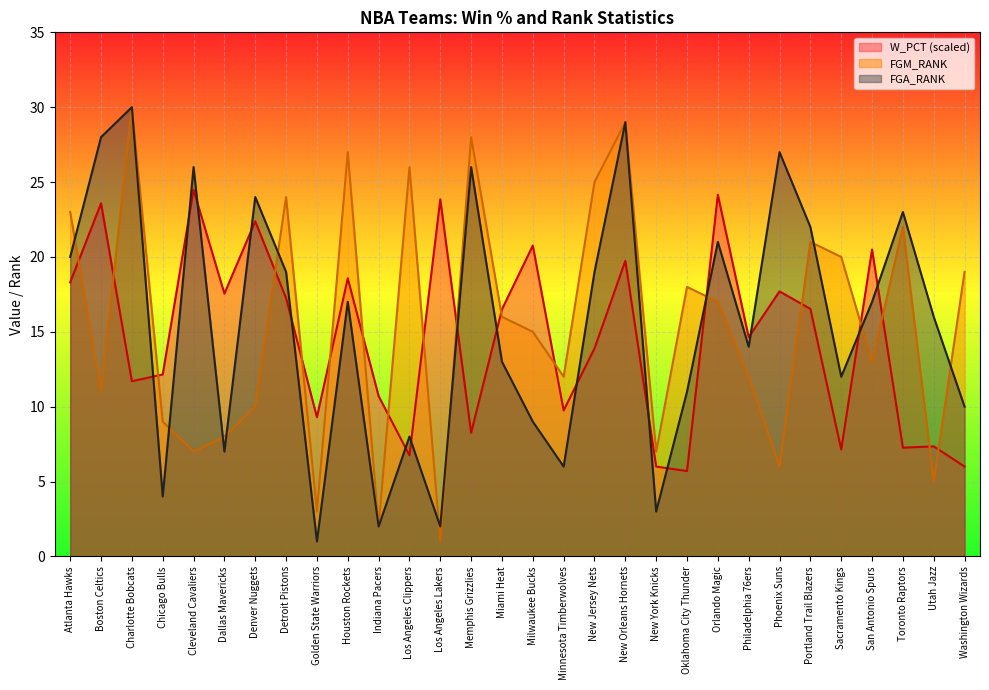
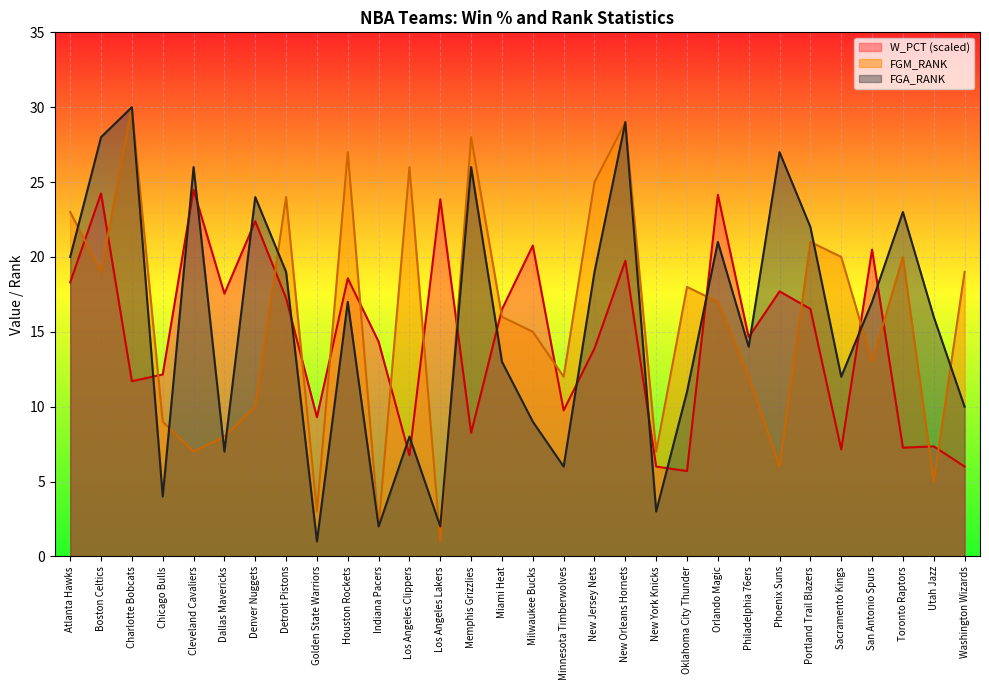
  {
    "W_PCT (scaled)": {
      "Atlanta Hawks": 18.3,
-     "Boston Celtics": 23.6,
+     "Boston Celtics": 24.2,
      "Charlotte Bobcats": 11.7,
      "Chicago Bulls": 12.2,
      "Cleveland Cavaliers": 24.5,
      "Dallas Mavericks": 17.5,
      "Denver Nuggets": 22.4,
      "Detroit Pistons": 17.3,
      "Golden State Warriors": 9.3,
      "Houston Rockets": 18.6,
-     "Indiana Pacers": 10.7,
+     "Indiana Pacers": 14.3,
      "Los Angeles Clippers": 6.8,
      "Los Angeles Lakers": 23.9,
      "Memphis Grizzlies": 8.3,
      "Miami Heat": 16.5,
      "Milwaukee Bucks": 20.8,
      "Minnesota Timberwolves": 9.8,
      "New Jersey Nets": 13.9,
      "New Orleans Hornets": 19.7,
      "New York Knicks": 6.0,
      "Oklahoma City Thunder": 5.7,
      "Orlando Magic": 24.2,
      "Philadelphia 76ers": 14.6,
      "Phoenix Suns": 17.7,
      "Portland Trail Blazers": 16.5,
      "Sacramento Kings": 7.1,
      "San Antonio Spurs": 20.5,
      "Toronto Raptors": 7.3,
      "Utah Jazz": 7.4,
      "Washington Wizards": 6.0
    },
    "FGM_RANK": {
      "Atlanta Hawks": 23,
-     "Boston Celtics": 11,
+     "Boston Celtics": 19,
      "Chicago Bulls": 9,
      "Cleveland Cavaliers": 7,
      "Dallas Mavericks": 8,
      "Denver Nuggets": 10,
      "Detroit Pistons": 24,
      "Golden State Warriors": 3,
      "Houston Rockets": 27,
      "Los Angeles Clippers": 26,
      "Los Angeles Lakers": 1,
      "Memphis Grizzlies": 28,
      "Miami Heat": 16,
      "Milwaukee Bucks": 15,
      "Minnesota Timberwolves": 12,
      "New Jersey Nets": 25,
      "New York Knicks": 7,
      "Oklahoma City Thunder": 18,
      "Orlando Magic": 17,
      "Philadelphia 76ers": 12,
      "Phoenix Suns": 6,
      "Portland Trail Blazers": 21,
      "Sacramento Kings": 20,
      "San Antonio Spurs": 13,
-     "Toronto Raptors": 22,
+     "Toronto Raptors": 20,
      "Utah Jazz": 5,
      "Washington Wizards": 19
    },
    "FGA_RANK": {
      "Atlanta Hawks": 20.0,
      "Boston Celtics": 28.0,
      "Chicago Bulls": 4.0,
      "Cleveland Cavaliers": 26.0,
      "Dallas Mavericks": 7.0,
      "Denver Nuggets": 24.0,
      "Detroit Pistons": 19.0,
      "Golden State Warriors": 1.0,
      "Houston Rockets": 17.0,
      "Los Angeles Clippers": 8.0,
      "Los Angeles Lakers": 2.0,
      "Memphis Grizzlies": 26.0,
      "Miami Heat": 13.0,
      "Milwaukee Bucks": 9.0,
      "Minnesota Timberwolves": 6.0,
      "New Jersey Nets": 19.0,
      "New York Knicks": 3.0,
      "Oklahoma City Thunder": 11.0,
      "Orlando Magic": 21.0,
      "Philadelphia 76ers": 14.0,
      "Phoenix Suns": 27.0,
      "Portland Trail Blazers": 22.0,
      "Sacramento Kings": 12.0,
      "San Antonio Spurs": 17.0,
      "Toronto Raptors": 23.0,
      "Utah Jazz": 16.0,
      "Washington Wizards": 10.0
    }
  }
